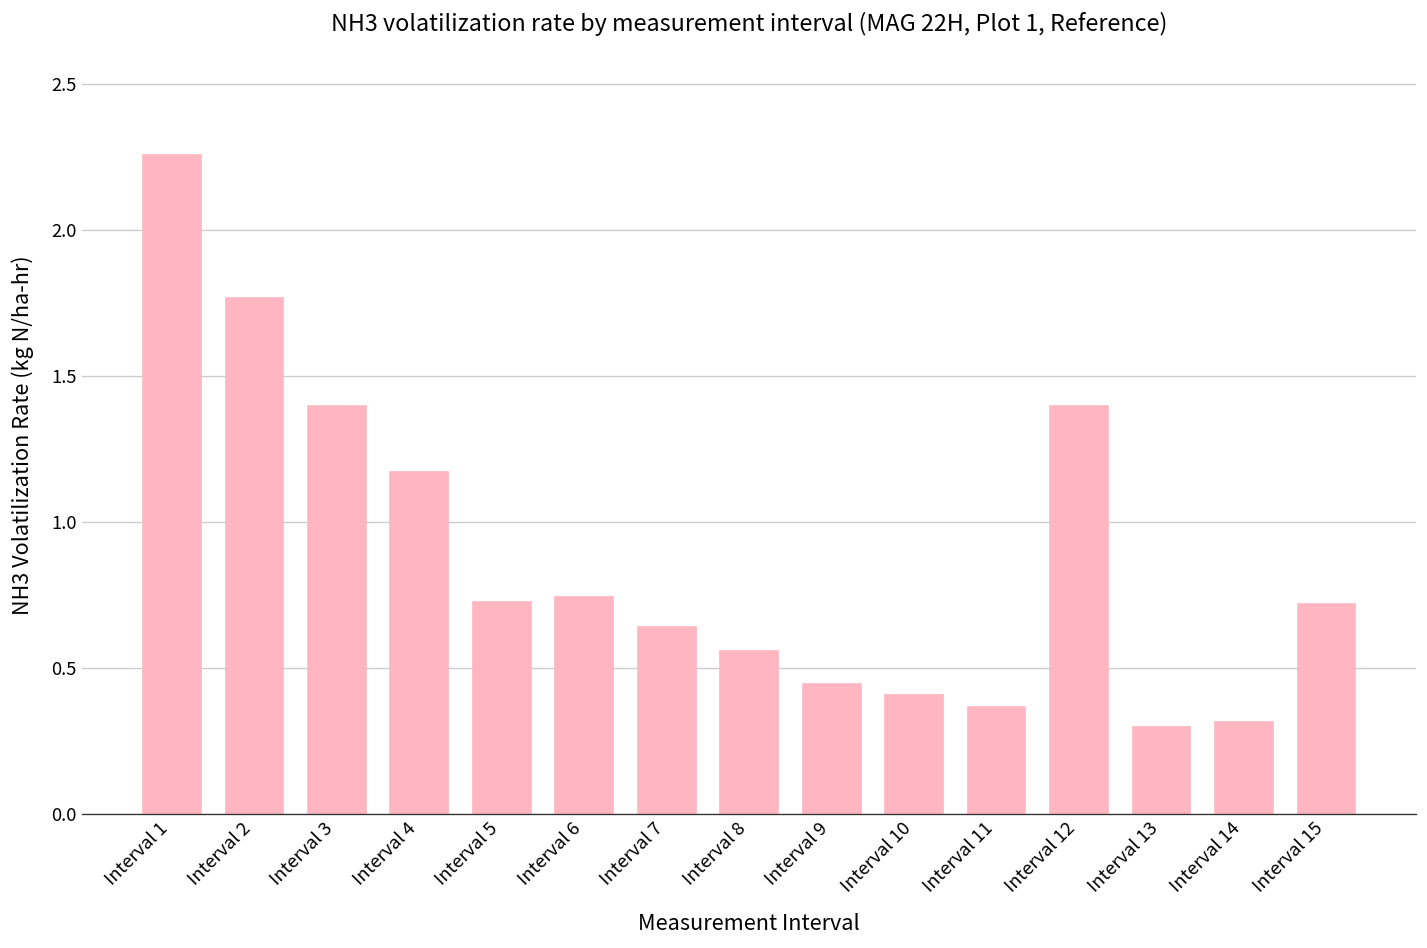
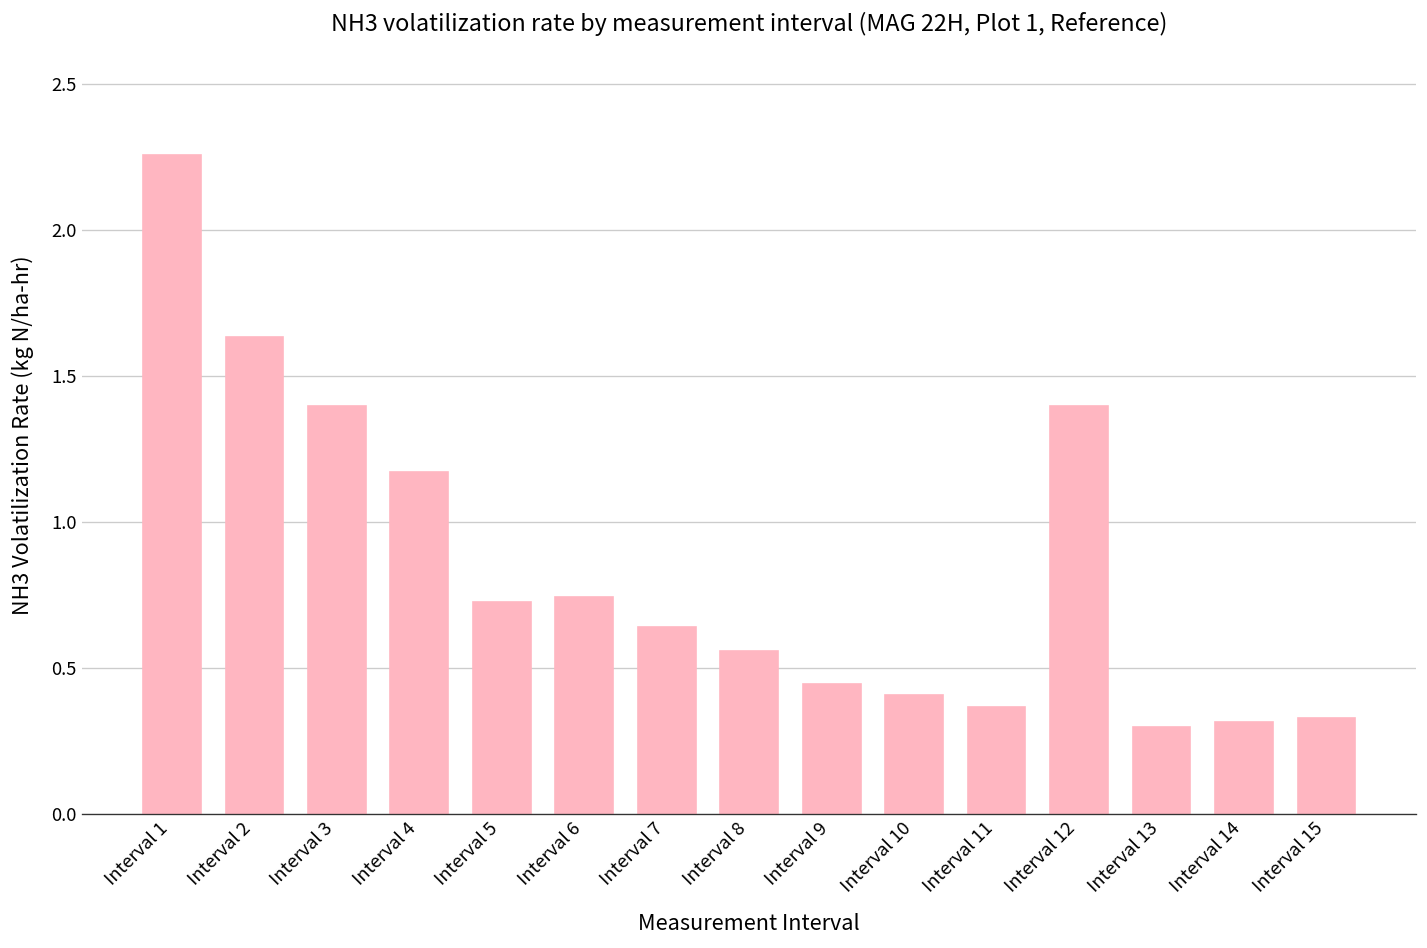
  {
    "Interval 1": 2.26,
-   "Interval 2": 1.77,
+   "Interval 2": 1.63,
    "Interval 3": 1.40,
    "Interval 4": 1.17,
    "Interval 5": 0.72,
    "Interval 6": 0.74,
    "Interval 7": 0.64,
    "Interval 8": 0.56,
    "Interval 9": 0.44,
    "Interval 10": 0.41,
    "Interval 11": 0.37,
    "Interval 12": 1.40,
    "Interval 13": 0.30,
    "Interval 14": 0.31,
-   "Interval 15": 0.72
+   "Interval 15": 0.33
  }
